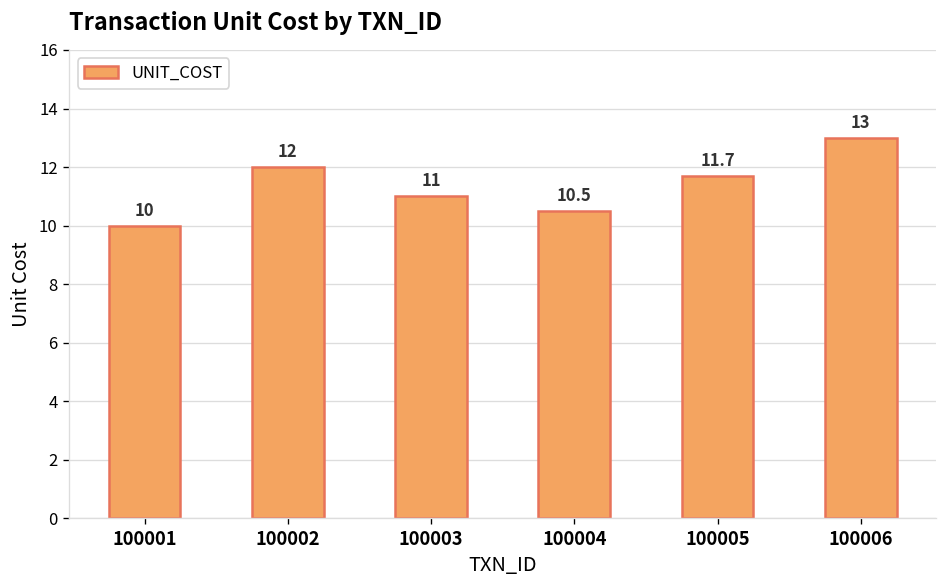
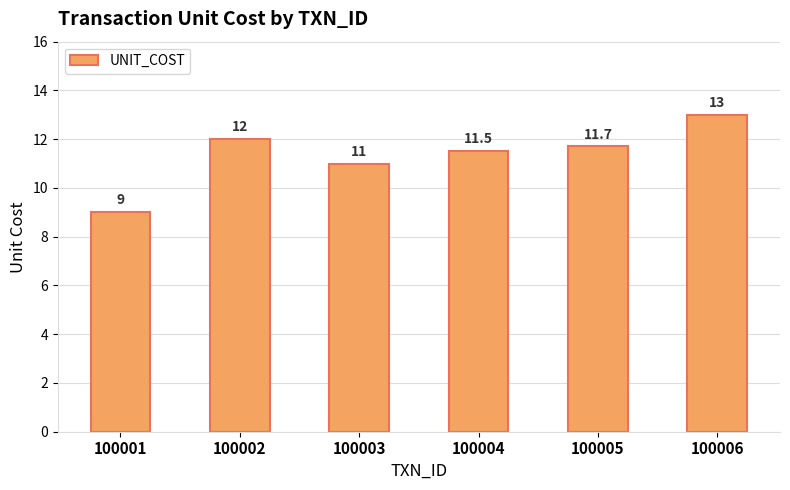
  {
-   "100001": 10,
+   "100001": 9,
    "100002": 12,
    "100003": 11,
-   "100004": 10.5,
+   "100004": 11.5,
    "100005": 11.7,
    "100006": 13
  }
